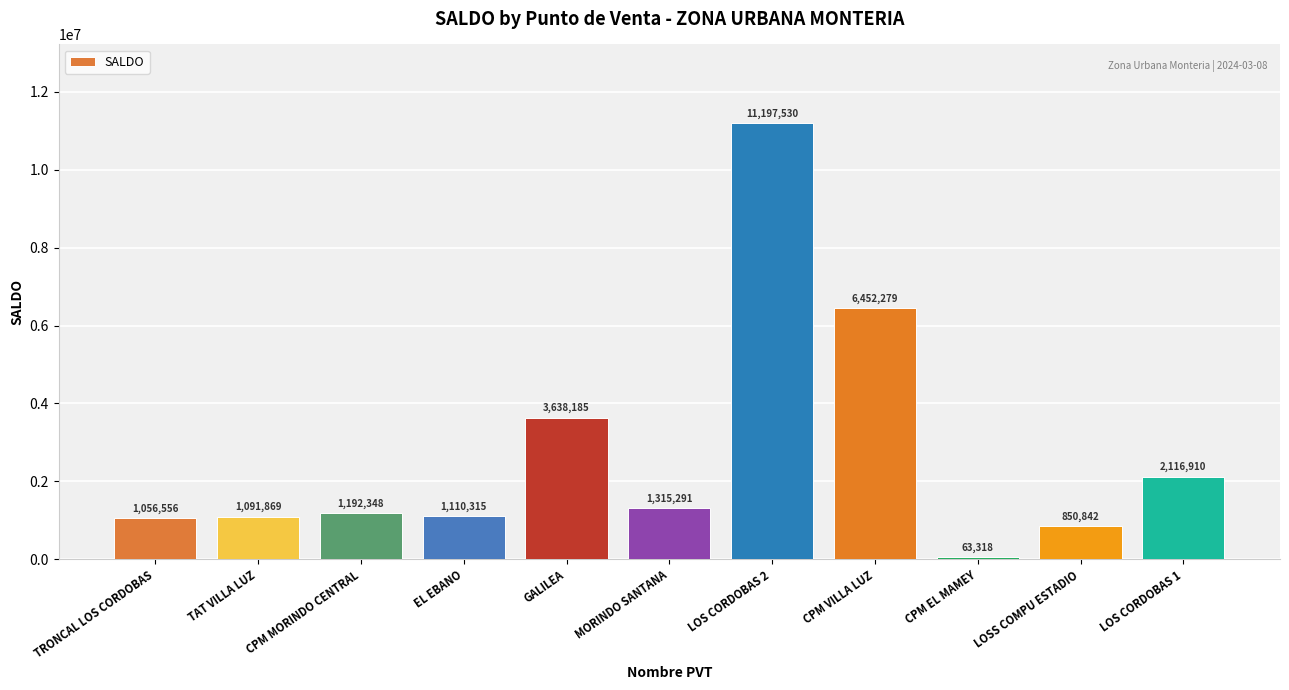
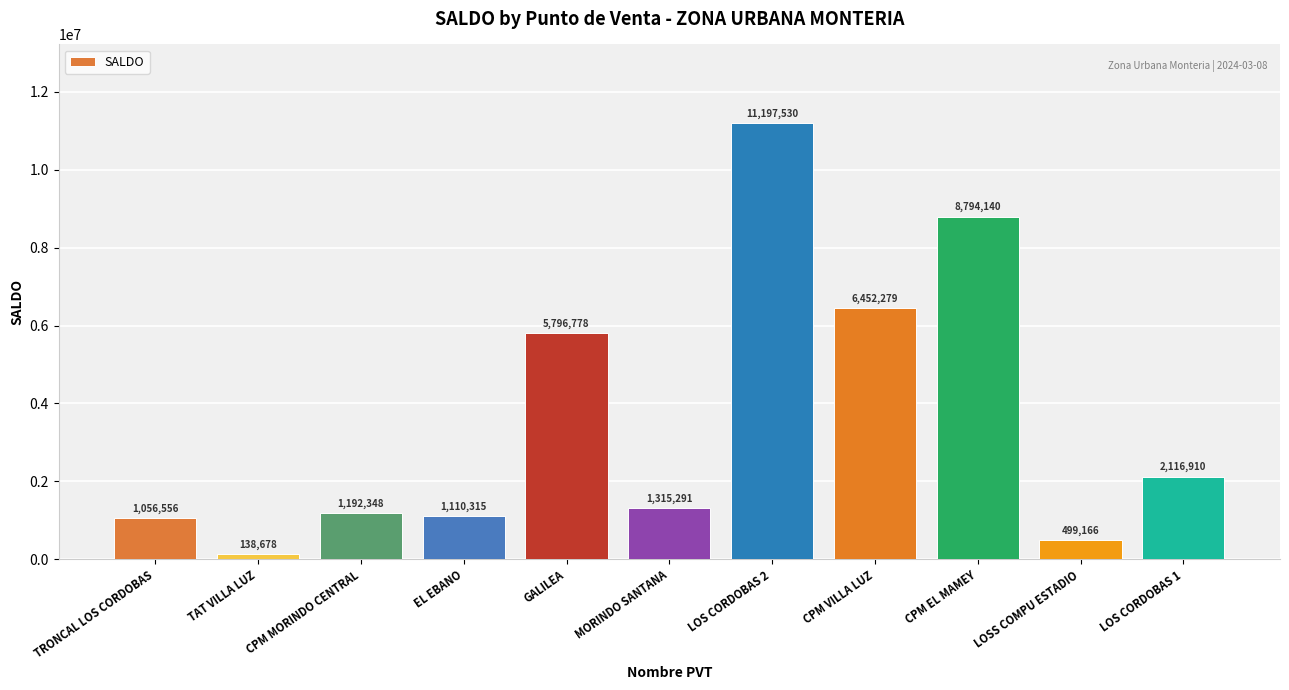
  {
    "TRONCAL LOS CORDOBAS": "1,056,556",
-   "TAT VILLA LUZ": "1,091,869",
+   "TAT VILLA LUZ": "138,678",
    "CPM MORINDO CENTRAL": "1,192,348",
    "EL EBANO": "1,110,315",
-   "GALILEA": "3,638,185",
+   "GALILEA": "5,796,778",
    "MORINDO SANTANA": "1,315,291",
    "LOS CORDOBAS 2": "11,197,530",
    "CPM VILLA LUZ": "6,452,279",
-   "CPM EL MAMEY": "63,318",
-   "LOSS COMPU ESTADIO": "850,842",
+   "CPM EL MAMEY": "8,794,140",
+   "LOSS COMPU ESTADIO": "499,166",
    "LOS CORDOBAS 1": "2,116,910"
  }
